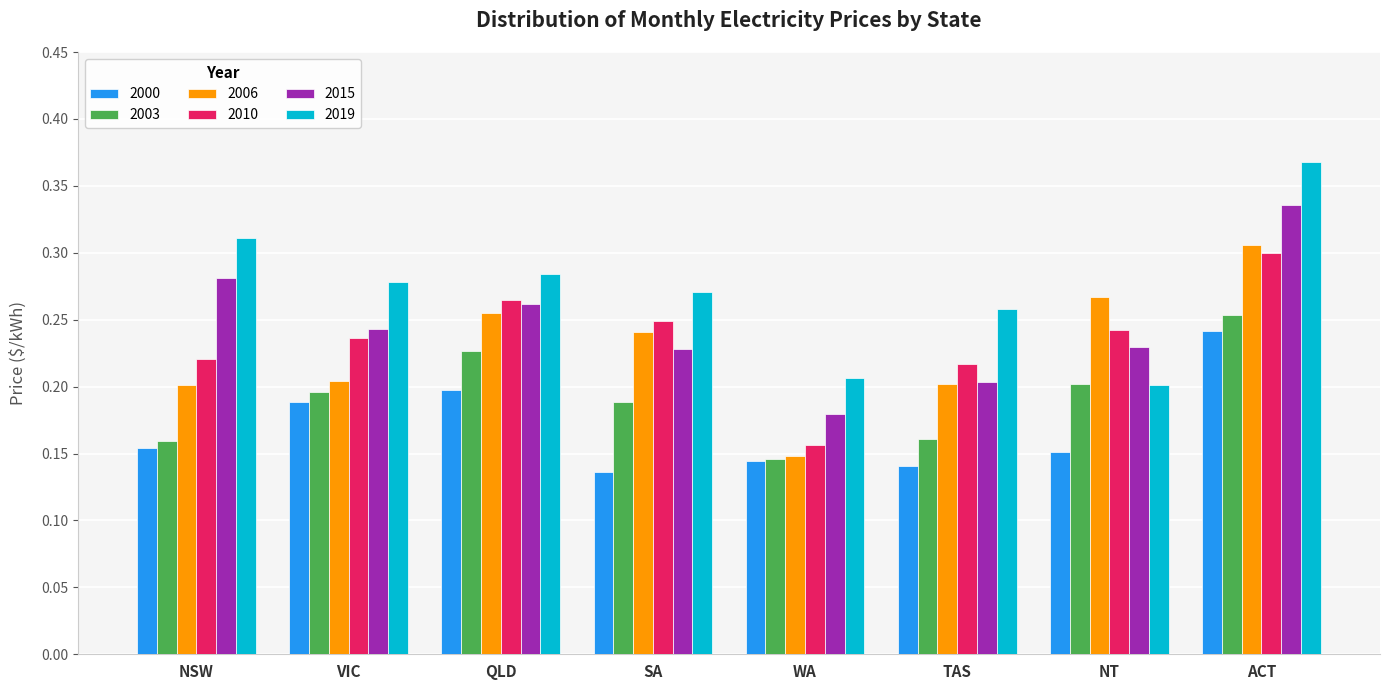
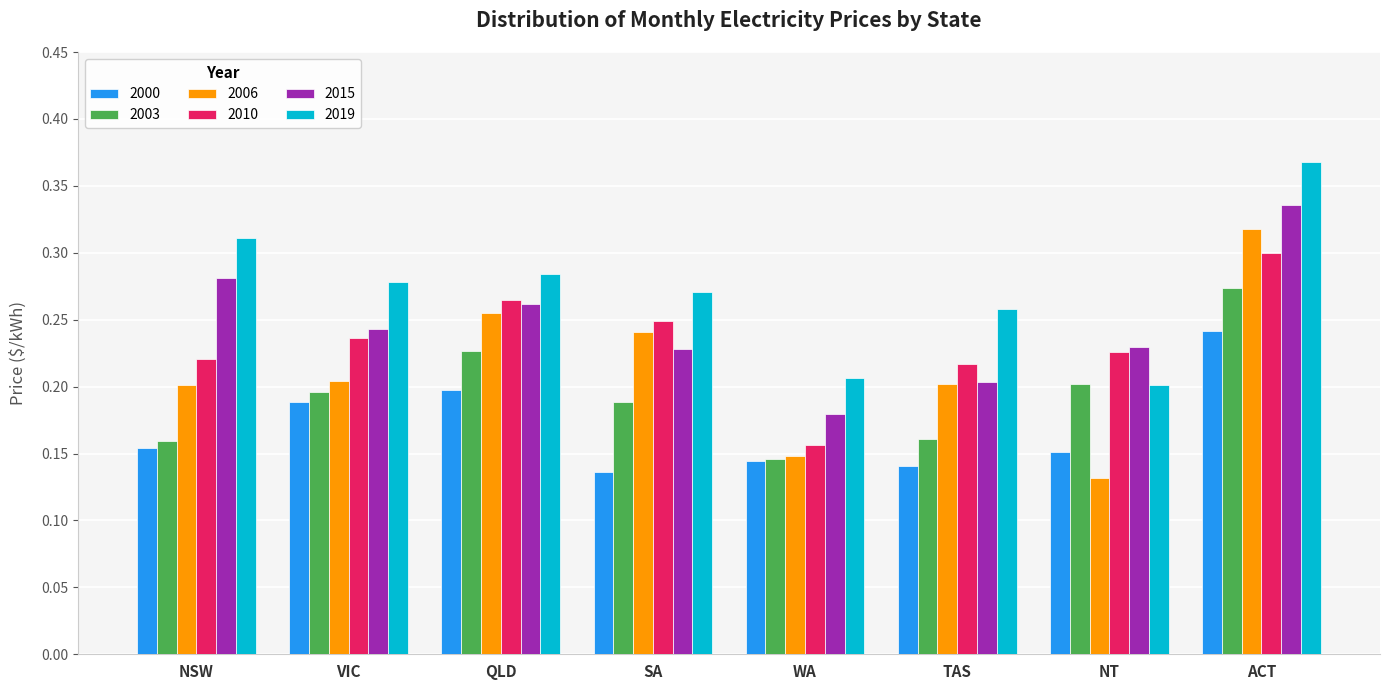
  {
    "2003": {
      "NSW": 0.159,
      "VIC": 0.196,
      "QLD": 0.226,
      "SA": 0.189,
      "WA": 0.146,
      "TAS": 0.161,
      "NT": 0.202,
-     "ACT": 0.253
+     "ACT": 0.274
    },
    "2006": {
      "NSW": 0.201,
      "VIC": 0.204,
      "QLD": 0.255,
      "SA": 0.241,
      "WA": 0.148,
      "TAS": 0.202,
-     "NT": 0.267,
-     "ACT": 0.306
+     "NT": 0.132,
+     "ACT": 0.318
    },
    "2010": {
      "NSW": 0.221,
      "VIC": 0.237,
      "QLD": 0.265,
      "SA": 0.249,
      "WA": 0.157,
      "TAS": 0.217,
-     "NT": 0.242,
+     "NT": 0.226,
      "ACT": 0.300
    },
    "2015": {
      "NSW": 0.281,
      "VIC": 0.243,
      "QLD": 0.262,
      "SA": 0.228,
      "WA": 0.179,
      "TAS": 0.204,
      "NT": 0.230,
      "ACT": 0.336
    }
  }
